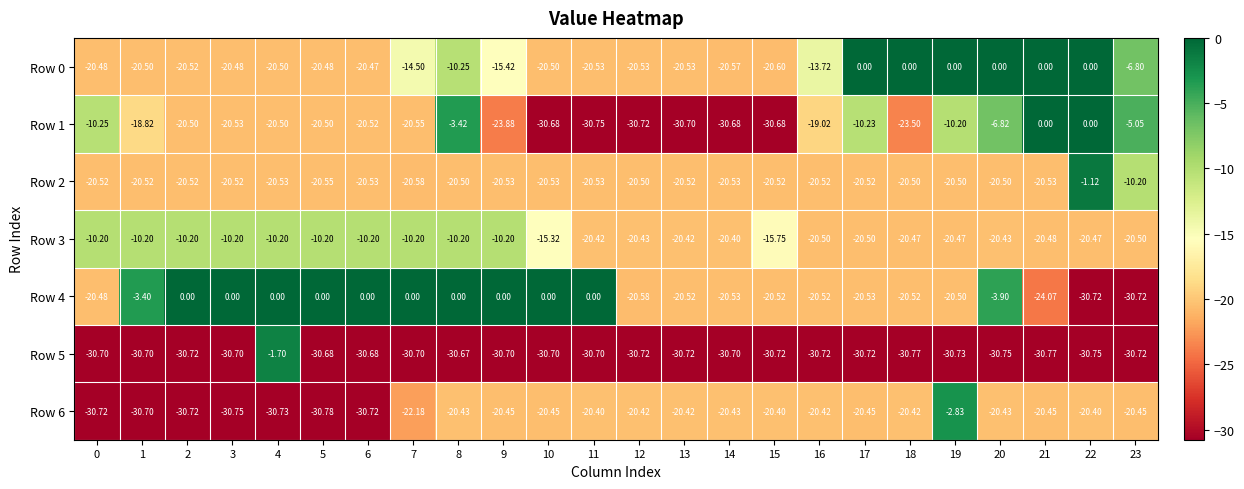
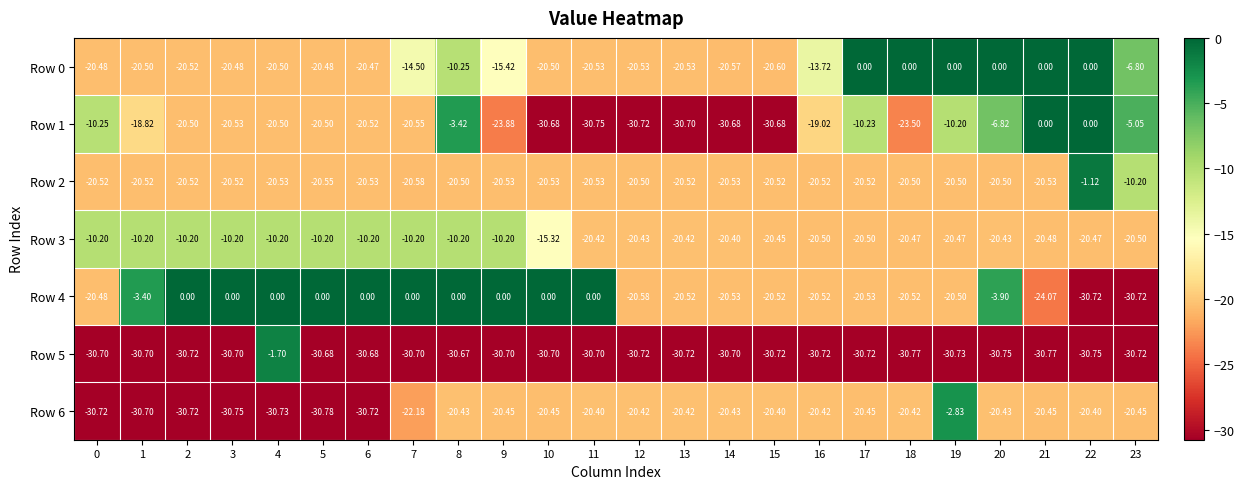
  {
    "Row 0": {
      "0": -20.48,
      "1": -20.50,
      "2": -20.52,
      "3": -20.48,
      "4": -20.50,
      "5": -20.48,
      "6": -20.47,
      "7": -14.50,
      "8": -10.25,
      "9": -15.42,
      "10": -20.50,
      "11": -20.53,
      "12": -20.53,
      "13": -20.53,
      "14": -20.57,
      "15": -20.60,
      "16": -13.72,
      "17": 0.00,
      "18": 0.00,
      "19": 0.00,
      "20": 0.00,
      "21": 0.00,
      "22": 0.00,
      "23": -6.80
    },
    "Row 1": {
      "0": -10.25,
      "1": -18.82,
      "2": -20.50,
      "3": -20.53,
      "4": -20.50,
      "5": -20.50,
      "6": -20.52,
      "7": -20.55,
      "8": -3.42,
      "9": -23.88,
      "10": -30.68,
      "11": -30.75,
      "12": -30.72,
      "13": -30.70,
      "14": -30.68,
      "15": -30.68,
      "16": -19.02,
      "17": -10.23,
      "18": -23.50,
      "19": -10.20,
      "20": -6.82,
      "21": 0.00,
      "22": 0.00,
      "23": -5.05
    },
    "Row 2": {
      "0": -20.52,
      "1": -20.52,
      "2": -20.52,
      "3": -20.52,
      "4": -20.53,
      "5": -20.55,
      "6": -20.53,
      "7": -20.58,
      "8": -20.50,
      "9": -20.53,
      "10": -20.53,
      "11": -20.53,
      "12": -20.50,
      "13": -20.52,
      "14": -20.53,
      "15": -20.52,
      "16": -20.52,
      "17": -20.52,
      "18": -20.50,
      "19": -20.50,
      "20": -20.50,
      "21": -20.53,
      "22": -1.12,
      "23": -10.20
    },
    "Row 3": {
      "0": -10.20,
      "1": -10.20,
      "2": -10.20,
      "3": -10.20,
      "4": -10.20,
      "5": -10.20,
      "6": -10.20,
      "7": -10.20,
      "8": -10.20,
      "9": -10.20,
      "10": -15.32,
      "11": -20.42,
      "12": -20.43,
      "13": -20.42,
      "14": -20.40,
-     "15": -15.75,
+     "15": -20.45,
      "16": -20.50,
      "17": -20.50,
      "18": -20.47,
      "19": -20.47,
      "20": -20.43,
      "21": -20.48,
      "22": -20.47,
      "23": -20.50
    },
    "Row 4": {
      "0": -20.48,
      "1": -3.40,
      "2": 0.00,
      "3": 0.00,
      "4": 0.00,
      "5": 0.00,
      "6": 0.00,
      "7": 0.00,
      "8": 0.00,
      "9": 0.00,
      "10": 0.00,
      "11": 0.00,
      "12": -20.58,
      "13": -20.52,
      "14": -20.53,
      "15": -20.52,
      "16": -20.52,
      "17": -20.53,
      "18": -20.52,
      "19": -20.50,
      "20": -3.90,
      "21": -24.07,
      "22": -30.72,
      "23": -30.72
    },
    "Row 5": {
      "0": -30.70,
      "1": -30.70,
      "2": -30.72,
      "3": -30.70,
      "4": -1.70,
      "5": -30.68,
      "6": -30.68,
      "7": -30.70,
      "8": -30.67,
      "9": -30.70,
      "10": -30.70,
      "11": -30.70,
      "12": -30.72,
      "13": -30.72,
      "14": -30.70,
      "15": -30.72,
      "16": -30.72,
      "17": -30.72,
      "18": -30.77,
      "19": -30.73,
      "20": -30.75,
      "21": -30.77,
      "22": -30.75,
      "23": -30.72
    },
    "Row 6": {
      "0": -30.72,
      "1": -30.70,
      "2": -30.72,
      "3": -30.75,
      "4": -30.73,
      "5": -30.78,
      "6": -30.72,
      "7": -22.18,
      "8": -20.43,
      "9": -20.45,
      "10": -20.45,
      "11": -20.40,
      "12": -20.42,
      "13": -20.42,
      "14": -20.43,
      "15": -20.40,
      "16": -20.42,
      "17": -20.45,
      "18": -20.42,
      "19": -2.83,
      "20": -20.43,
      "21": -20.45,
      "22": -20.40,
      "23": -20.45
    }
  }
